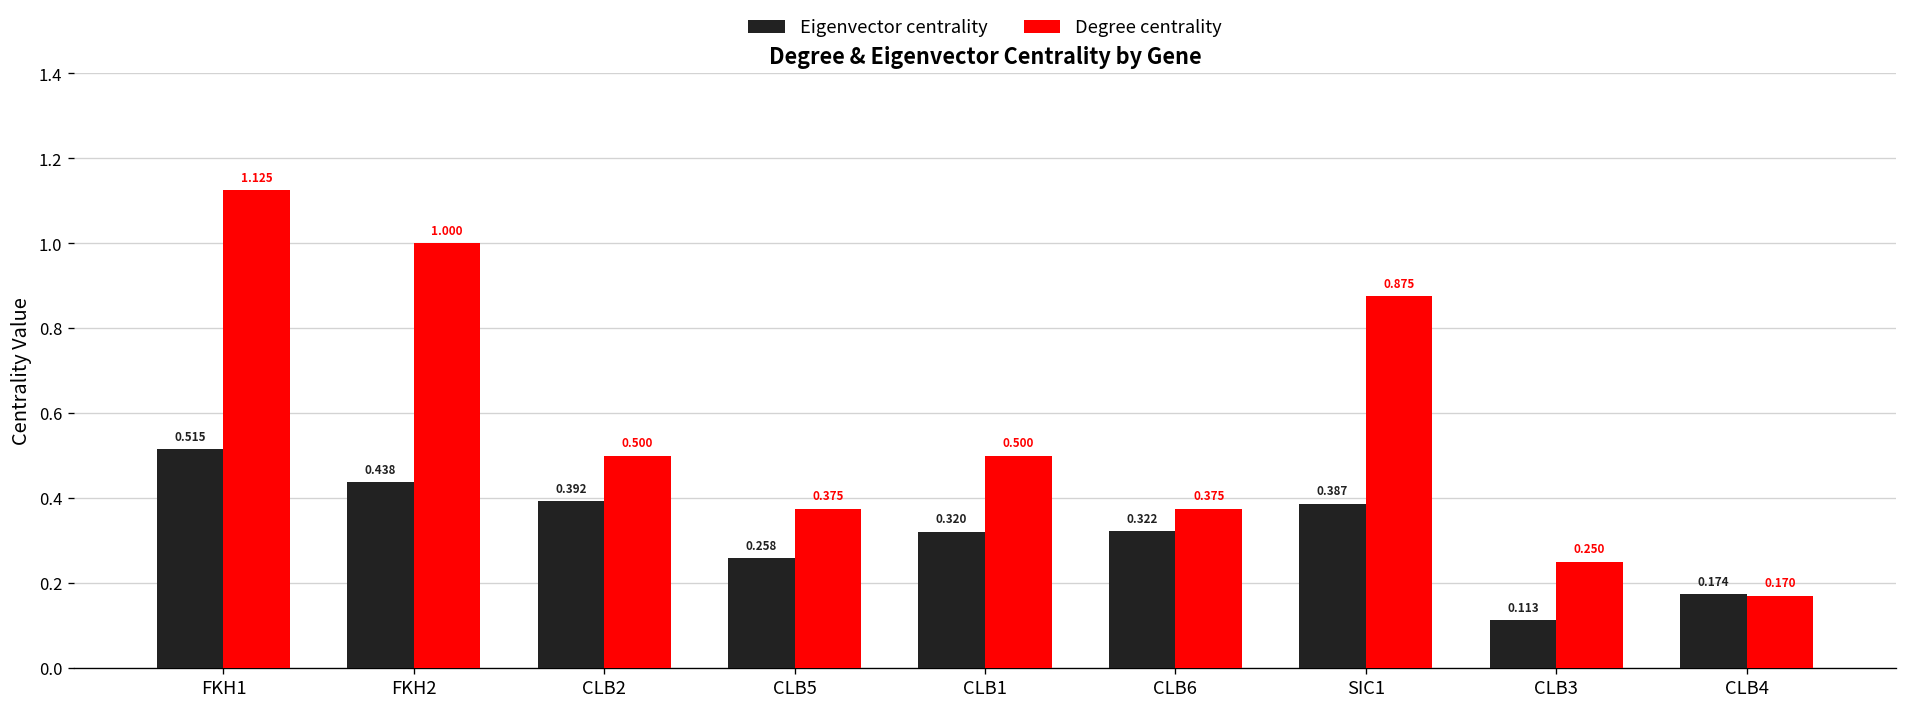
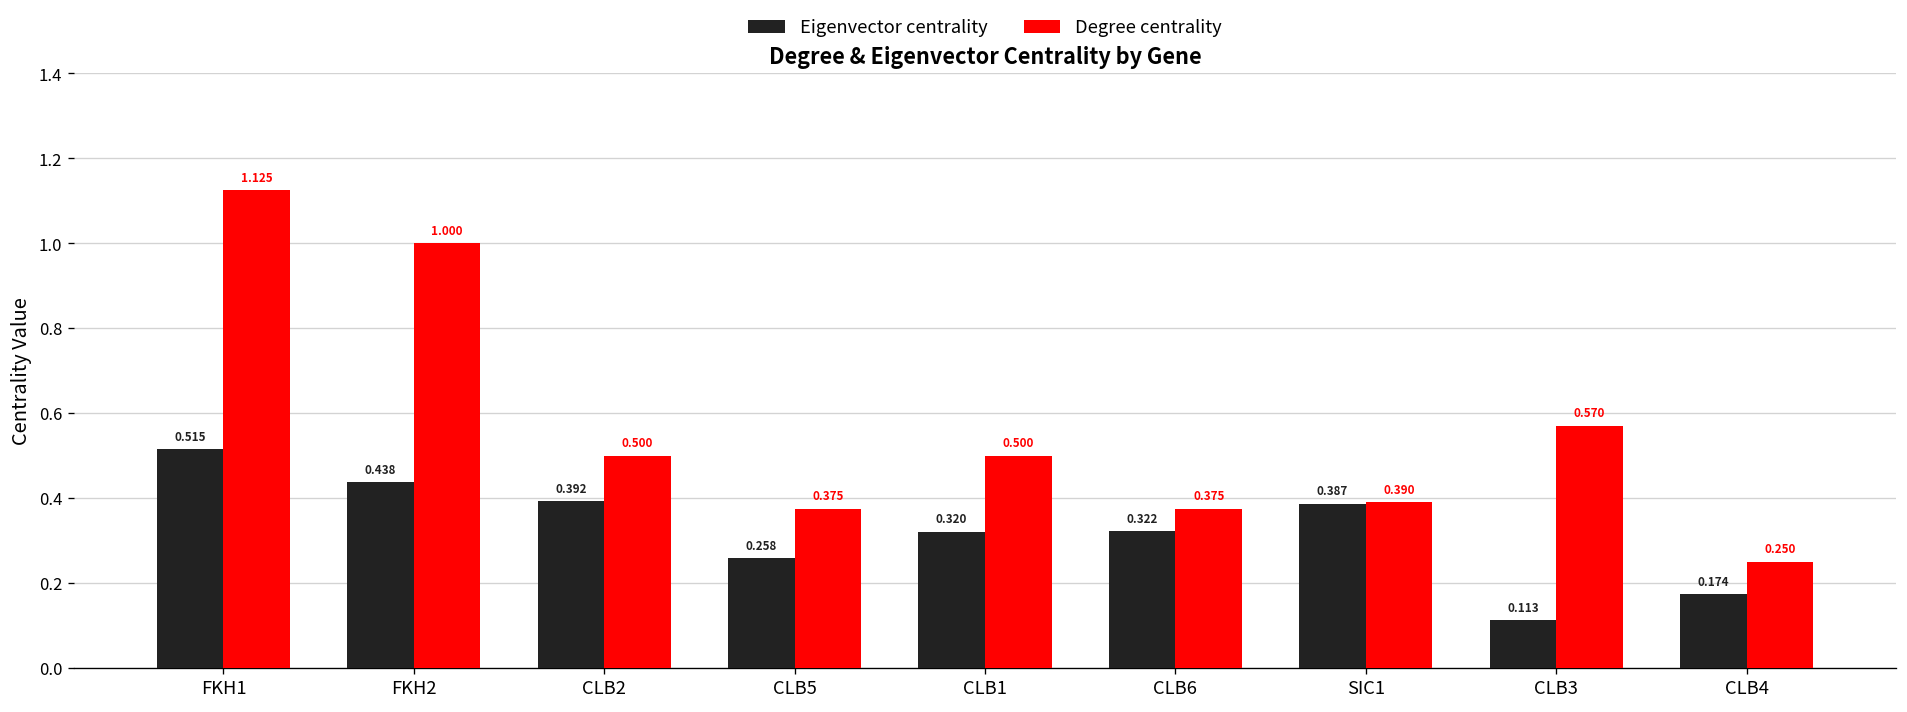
  {
    "Eigenvector centrality": {
      "FKH1": 0.515,
      "FKH2": 0.438,
      "CLB2": 0.392,
      "CLB5": 0.258,
      "CLB1": 0.320,
      "CLB6": 0.322,
      "SIC1": 0.387,
      "CLB3": 0.113,
      "CLB4": 0.174
    },
    "Degree centrality": {
      "FKH1": 1.125,
      "FKH2": 1.000,
      "CLB2": 0.500,
      "CLB5": 0.375,
      "CLB1": 0.500,
      "CLB6": 0.375,
-     "SIC1": 0.875,
-     "CLB3": 0.250,
-     "CLB4": 0.170
+     "SIC1": 0.390,
+     "CLB3": 0.570,
+     "CLB4": 0.250
    }
  }
